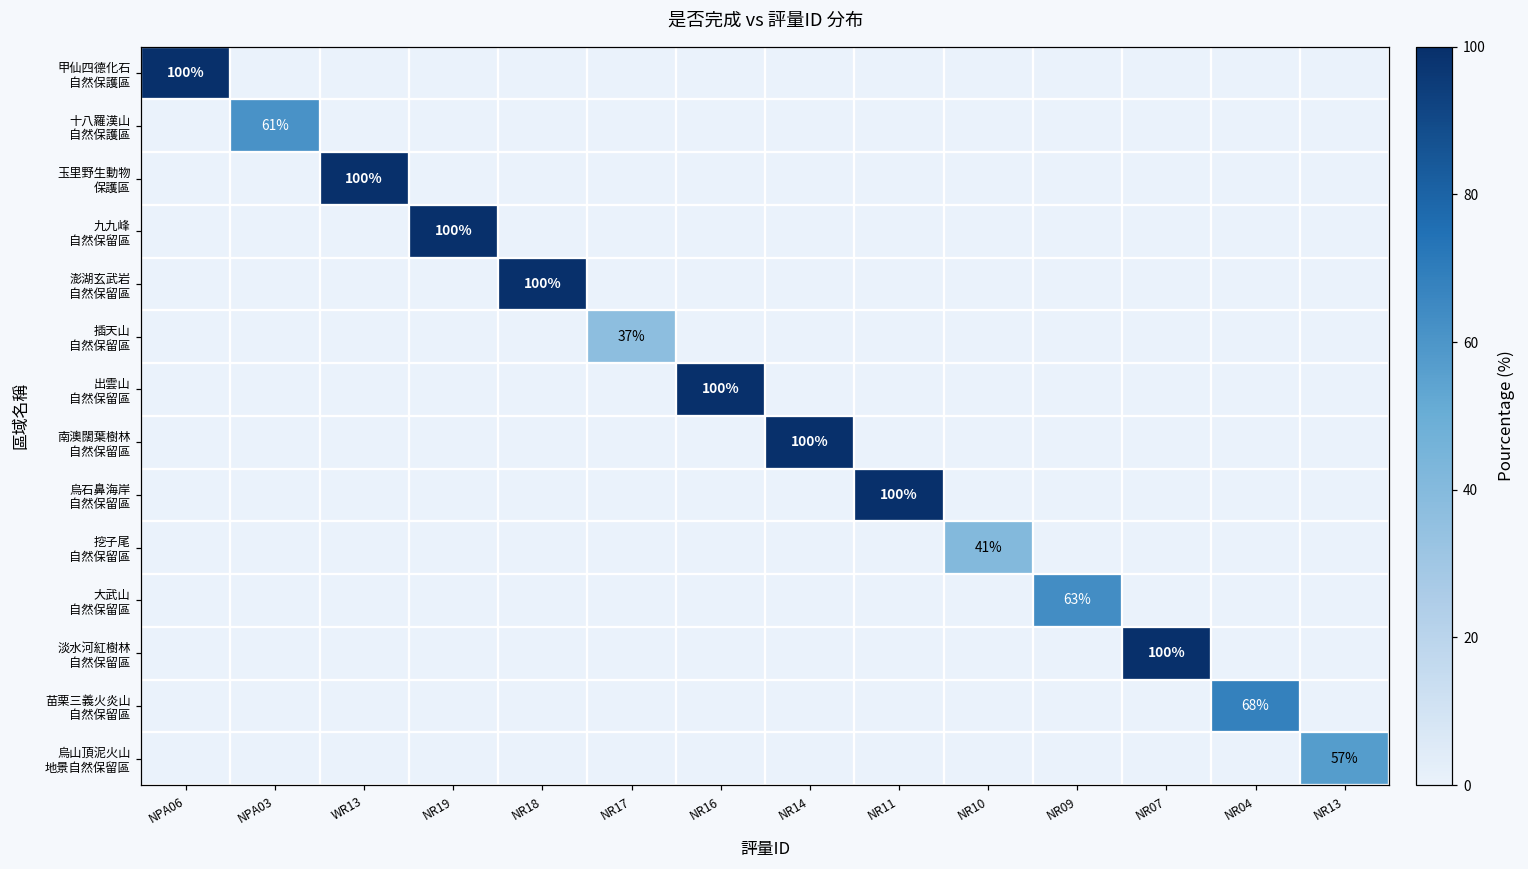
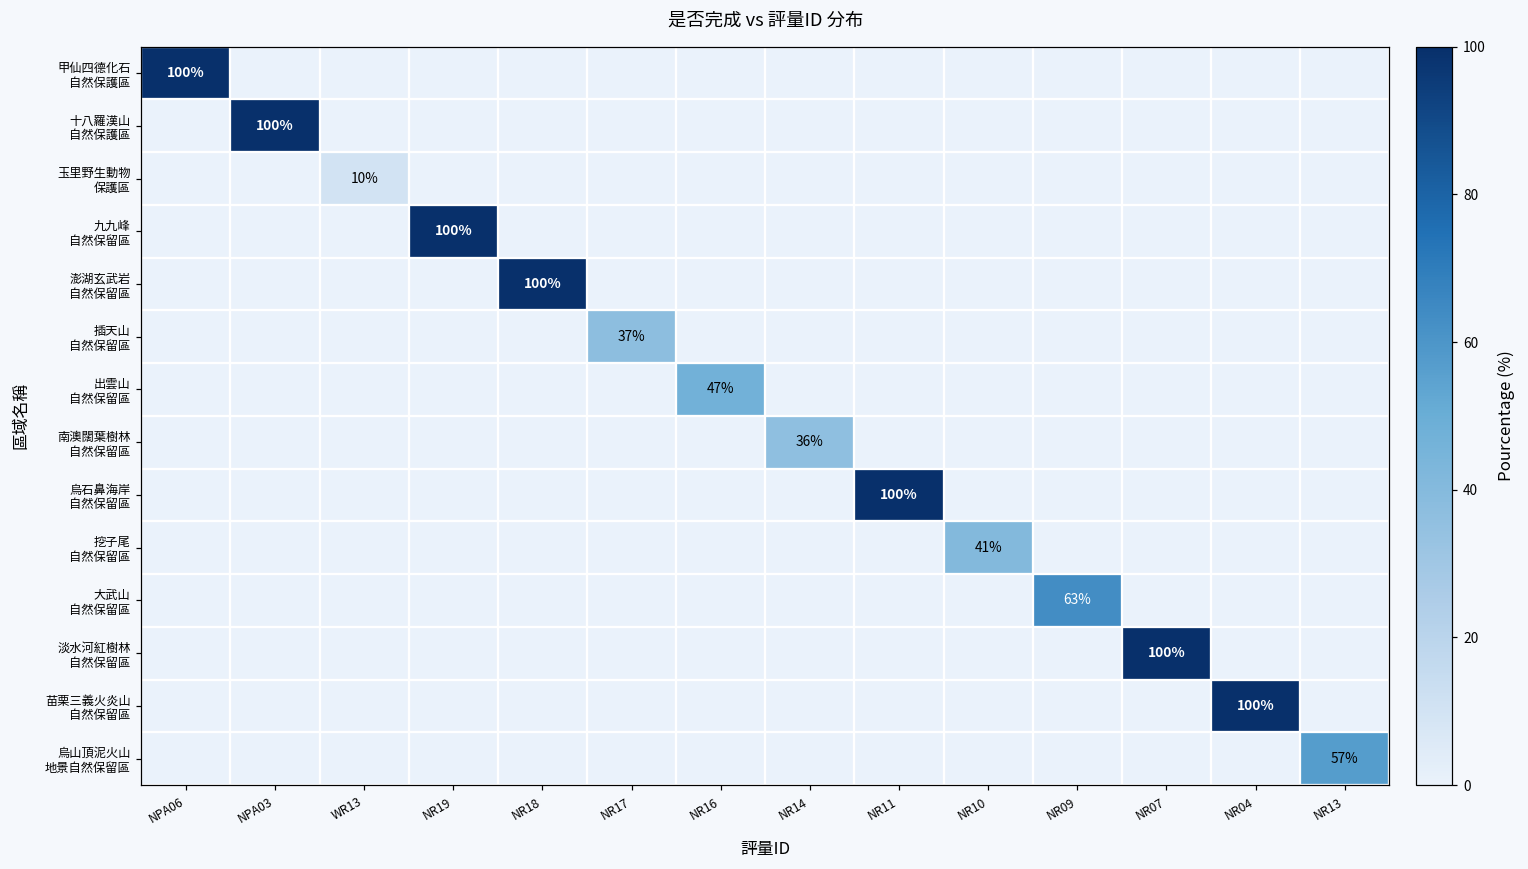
  {
    "甲仙四德化石 自然保護區": {
      "NPA06": "100%"
    },
    "十八羅漢山 自然保護區": {
-     "NPA03": "61%"
+     "NPA03": "100%"
    },
    "玉里野生動物 保護區": {
-     "WR13": "100%"
+     "WR13": "10%"
    },
    "九九峰 自然保留區": {
      "NR19": "100%"
    },
    "澎湖玄武岩 自然保留區": {
      "NR18": "100%"
    },
    "插天山 自然保留區": {
      "NR17": "37%"
    },
    "出雲山 自然保留區": {
-     "NR16": "100%"
+     "NR16": "47%"
    },
    "南澳闊葉樹林 自然保留區": {
-     "NR14": "100%"
+     "NR14": "36%"
    },
    "烏石鼻海岸 自然保留區": {
      "NR11": "100%"
    },
    "挖子尾 自然保留區": {
      "NR10": "41%"
    },
    "大武山 自然保留區": {
      "NR09": "63%"
    },
    "淡水河紅樹林 自然保留區": {
      "NR07": "100%"
    },
    "苗栗三義火炎山 自然保留區": {
-     "NR04": "68%"
+     "NR04": "100%"
    },
    "烏山頂泥火山 地景自然保留區": {
      "NR13": "57%"
    }
  }
